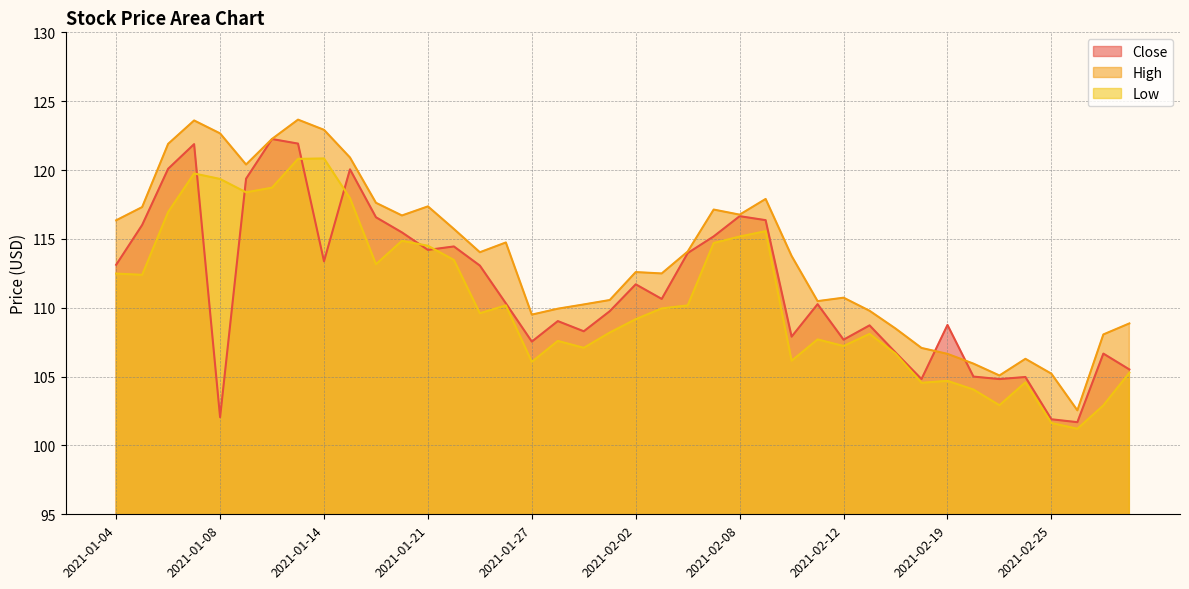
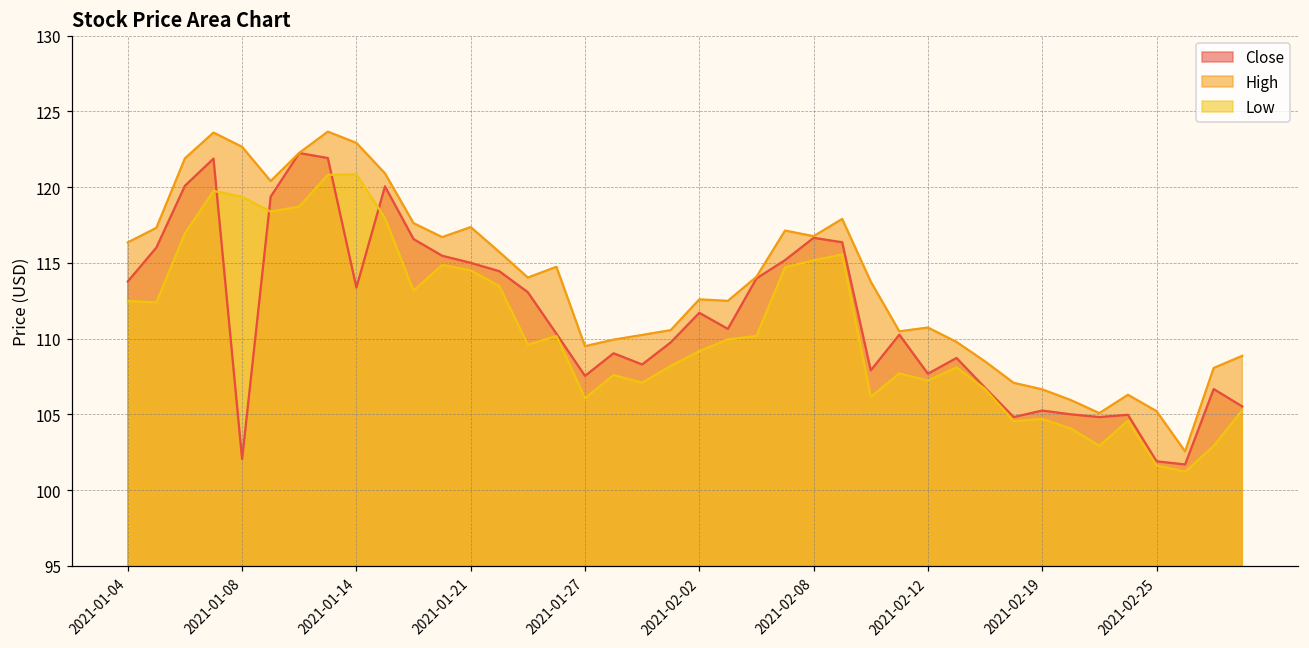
  {
    "Close": {
-     "2021-01-04": 113.1,
+     "2021-01-04": 113.8,
      "2021-01-08": 102.1,
      "2021-01-14": 113.4,
-     "2021-01-21": 114.2,
+     "2021-01-21": 115.0,
      "2021-01-27": 107.5,
      "2021-02-02": 111.7,
      "2021-02-12": 107.7,
-     "2021-02-19": 108.8,
+     "2021-02-19": 105.3,
      "2021-02-25": 101.9
    }
  }
